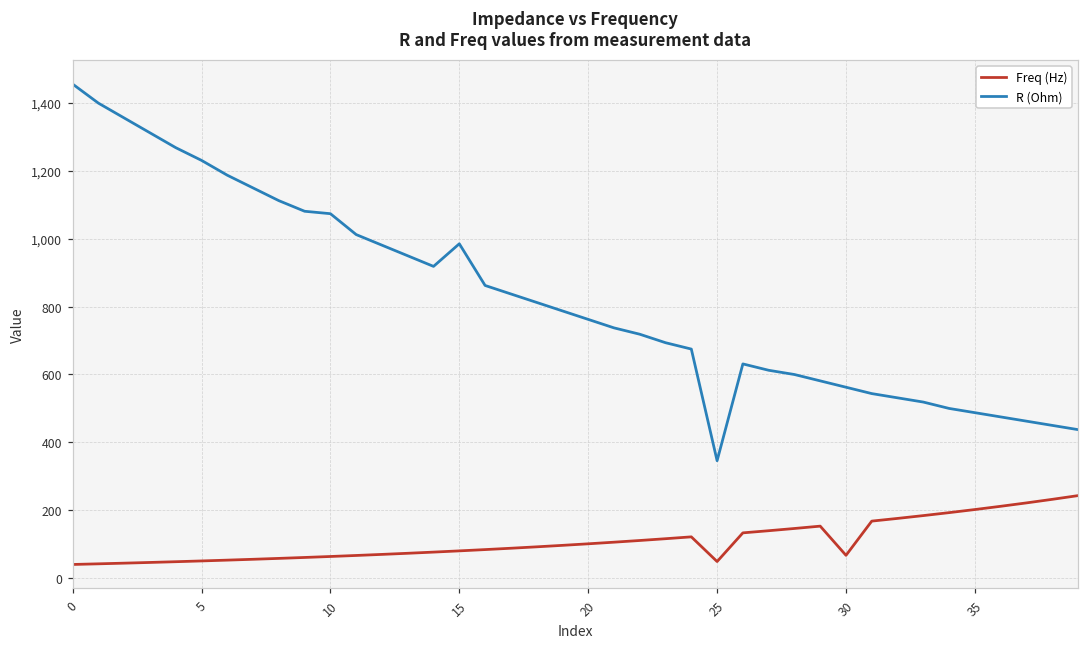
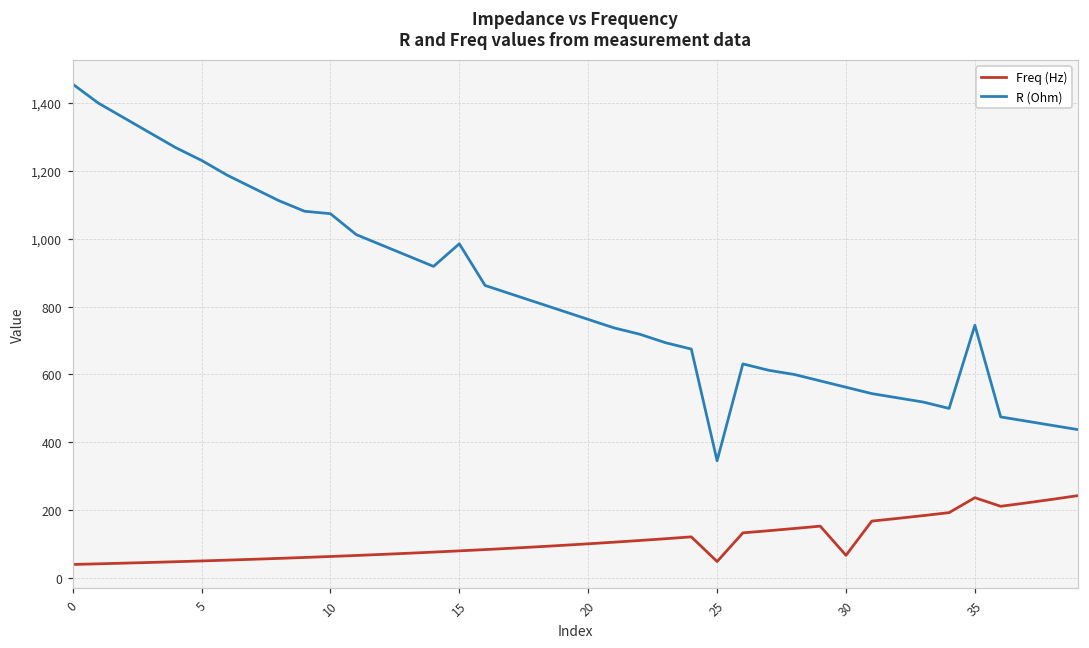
  {
    "Freq (Hz)": {
      "0": "40",
      "5": "50",
      "10": "60",
      "15": "80",
      "20": "100",
      "25": "50",
      "30": "70",
-     "35": "200"
+     "35": "240"
    },
    "R (Ohm)": {
      "0": "1,460",
      "5": "1,230",
      "10": "1,070",
      "15": "990",
      "20": "760",
      "25": "350",
      "30": "560",
-     "35": "490"
+     "35": "750"
    }
  }
